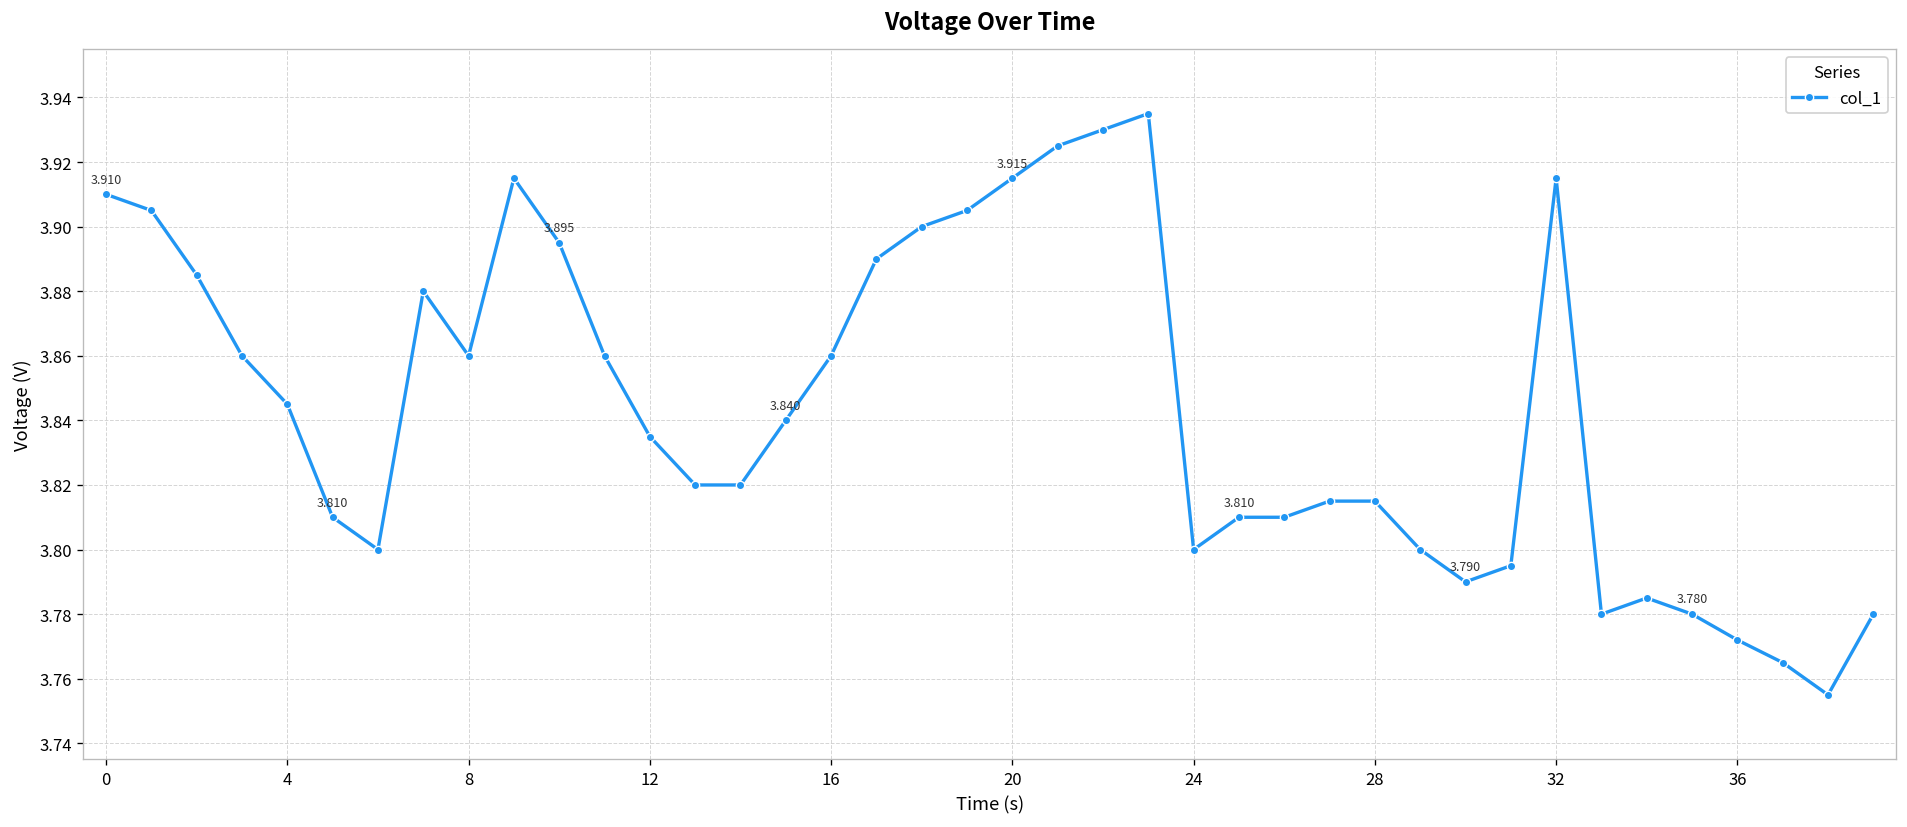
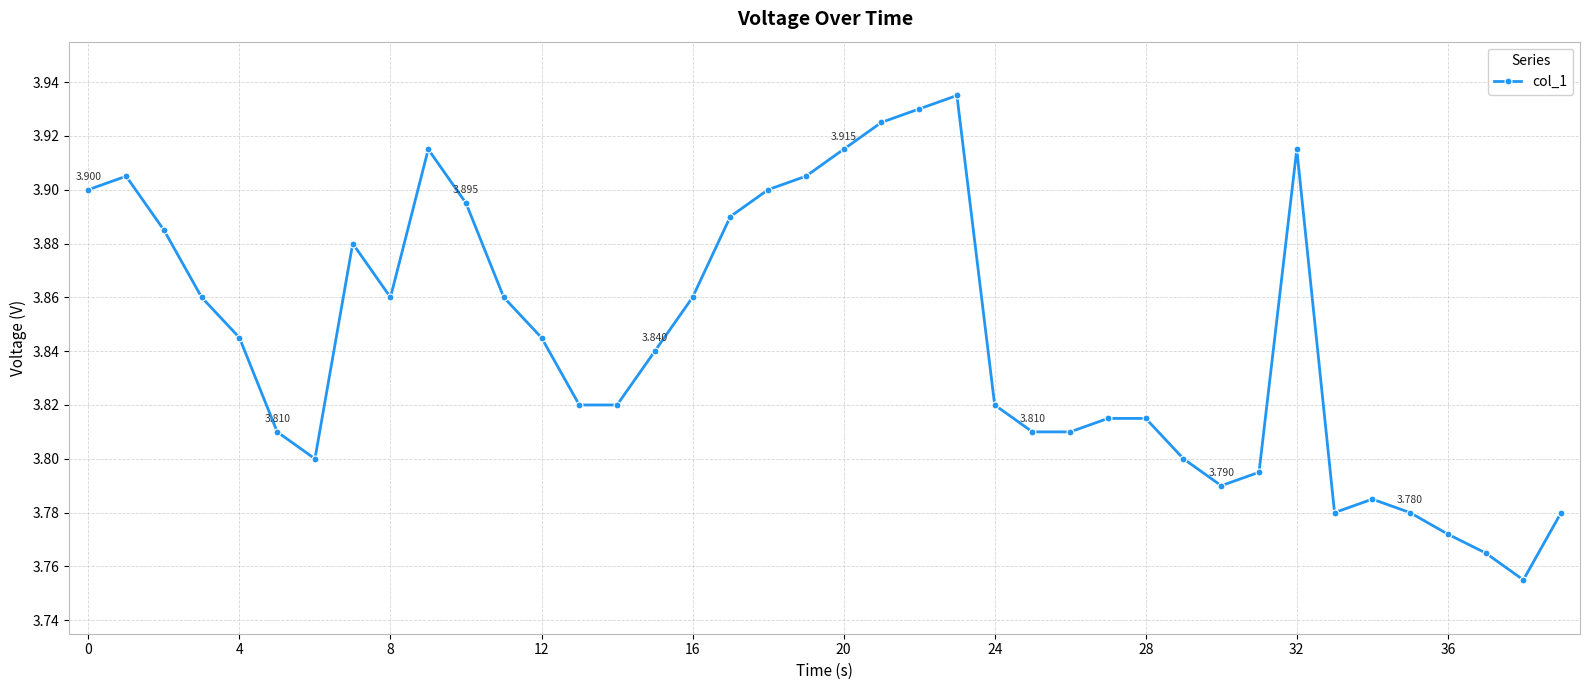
  {
-   "0": 3.910,
-   "12": 3.835,
+   "0": 3.900,
+   "12": 3.845,
    "20": 3.915,
-   "24": 3.80
+   "24": 3.82
  }
